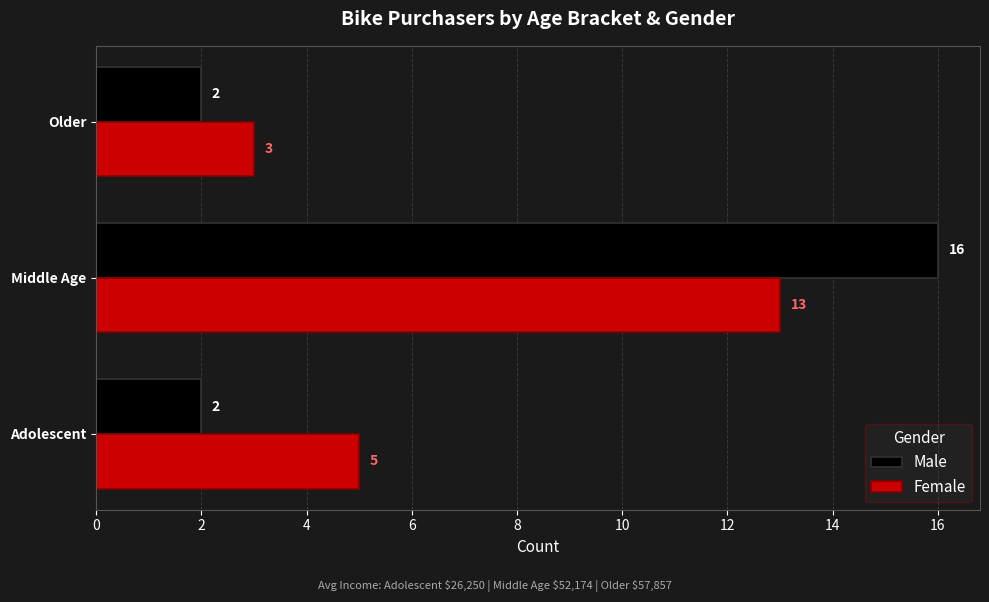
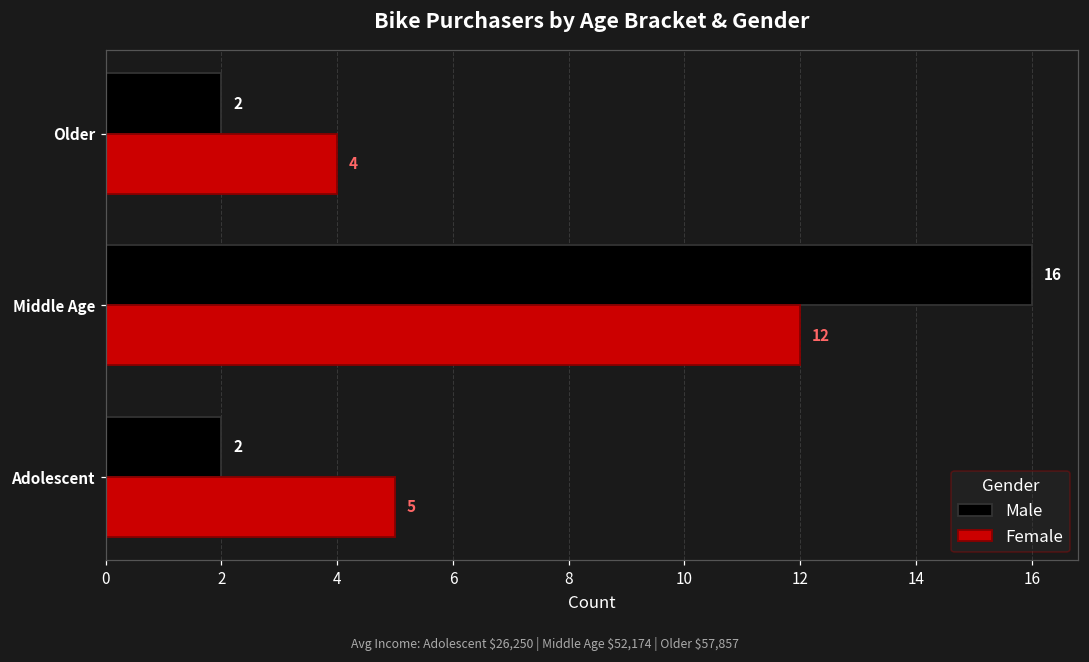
  {
    "Male": {
      "Older": 2,
      "Middle Age": 16,
      "Adolescent": 2
    },
    "Female": {
-     "Older": 3,
-     "Middle Age": 13,
+     "Older": 4,
+     "Middle Age": 12,
      "Adolescent": 5
    }
  }
